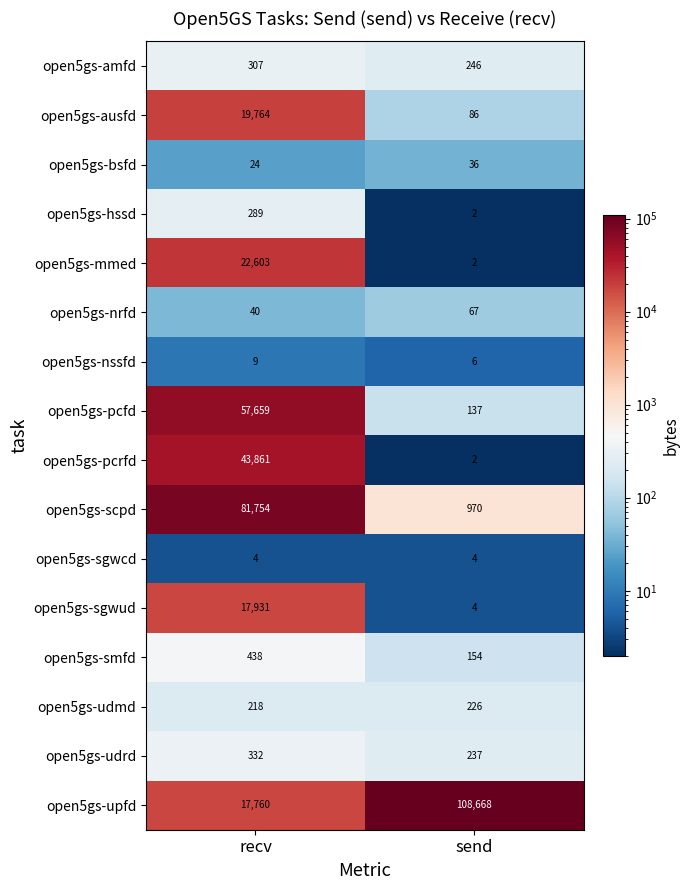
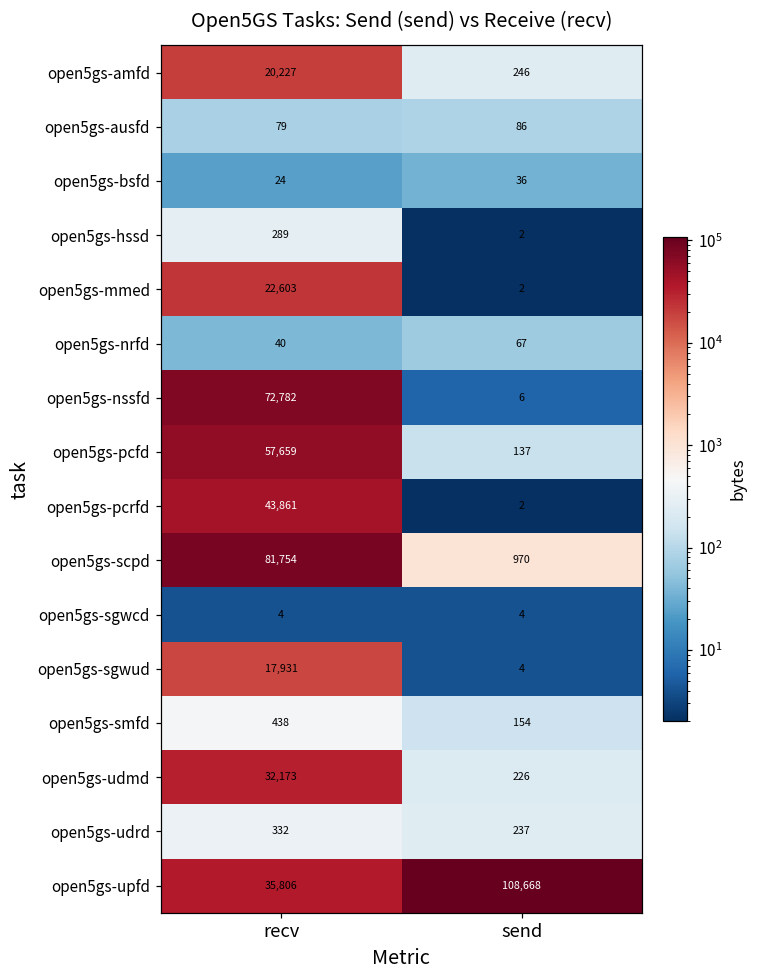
  {
    "open5gs-amfd": {
-     "recv": "307",
+     "recv": "20,227",
      "send": "246"
    },
    "open5gs-ausfd": {
-     "recv": "19,764",
+     "recv": "79",
      "send": "86"
    },
    "open5gs-bsfd": {
      "recv": "24",
      "send": "36"
    },
    "open5gs-hssd": {
      "recv": "289",
      "send": "2"
    },
    "open5gs-mmed": {
      "recv": "22,603",
      "send": "2"
    },
    "open5gs-nrfd": {
      "recv": "40",
      "send": "67"
    },
    "open5gs-nssfd": {
-     "recv": "9",
+     "recv": "72,782",
      "send": "6"
    },
    "open5gs-pcfd": {
      "recv": "57,659",
      "send": "137"
    },
    "open5gs-pcrfd": {
      "recv": "43,861",
      "send": "2"
    },
    "open5gs-scpd": {
      "recv": "81,754",
      "send": "970"
    },
    "open5gs-sgwcd": {
      "recv": "4",
      "send": "4"
    },
    "open5gs-sgwud": {
      "recv": "17,931",
      "send": "4"
    },
    "open5gs-smfd": {
      "recv": "438",
      "send": "154"
    },
    "open5gs-udmd": {
-     "recv": "218",
+     "recv": "32,173",
      "send": "226"
    },
    "open5gs-udrd": {
      "recv": "332",
      "send": "237"
    },
    "open5gs-upfd": {
-     "recv": "17,760",
+     "recv": "35,806",
      "send": "108,668"
    }
  }
